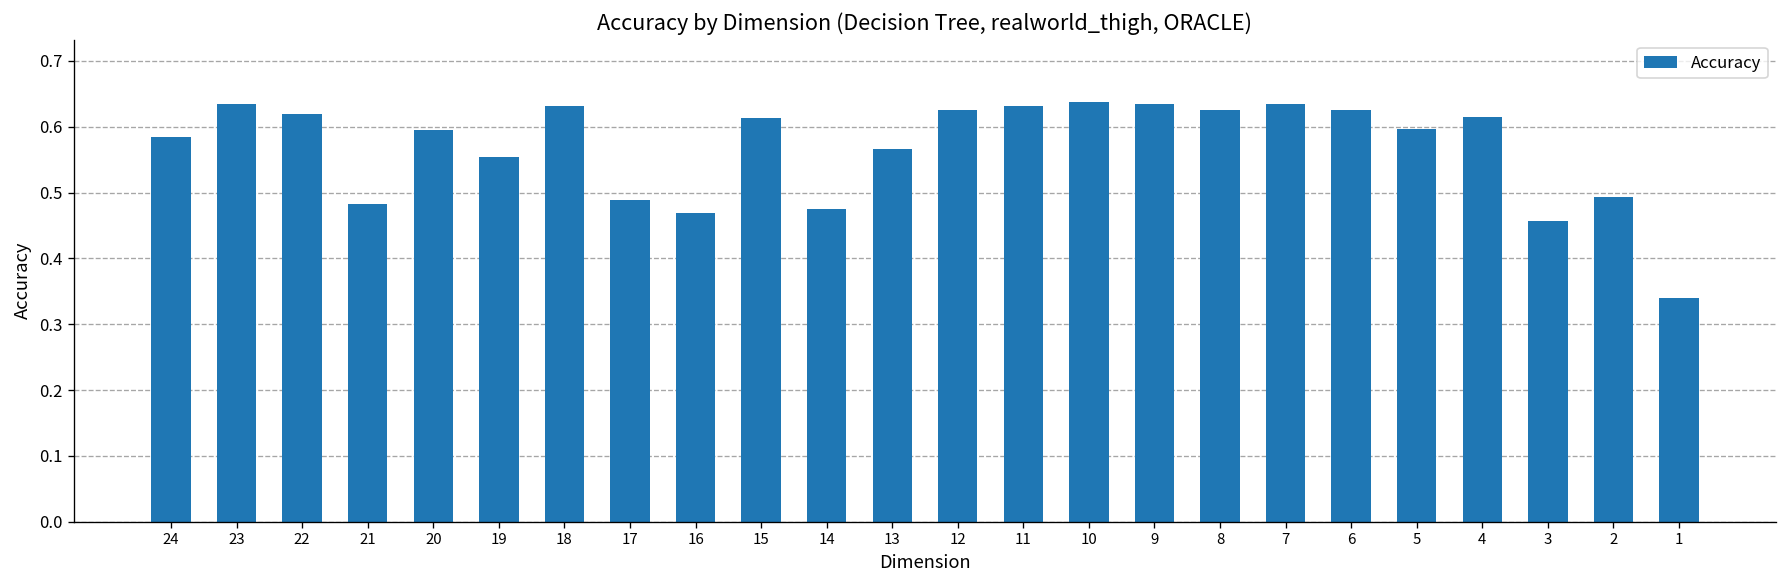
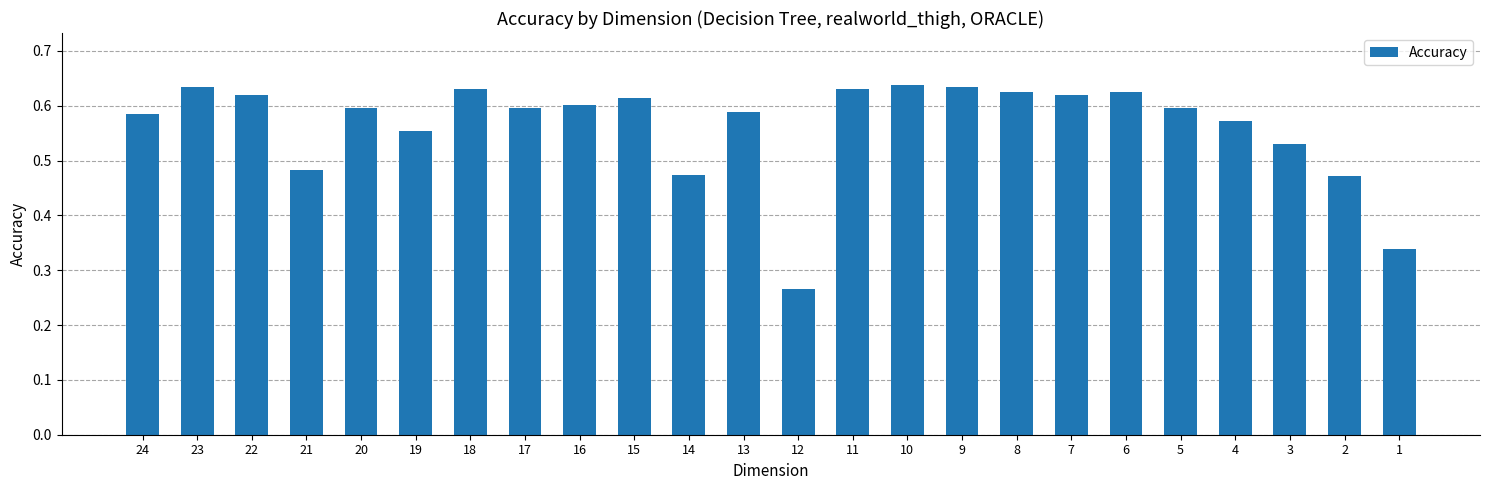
  {
    "24": 0.58,
    "23": 0.63,
    "22": 0.62,
    "21": 0.48,
    "20": 0.60,
    "19": 0.55,
    "18": 0.63,
-   "17": 0.49,
-   "16": 0.47,
+   "17": 0.60,
+   "16": 0.60,
    "15": 0.61,
    "14": 0.47,
-   "13": 0.57,
-   "12": 0.63,
+   "13": 0.59,
+   "12": 0.27,
    "11": 0.63,
    "10": 0.64,
    "9": 0.63,
    "8": 0.62,
-   "7": 0.63,
+   "7": 0.62,
    "6": 0.63,
    "5": 0.60,
-   "4": 0.62,
-   "3": 0.46,
-   "2": 0.49,
+   "4": 0.57,
+   "3": 0.53,
+   "2": 0.47,
    "1": 0.34
  }
